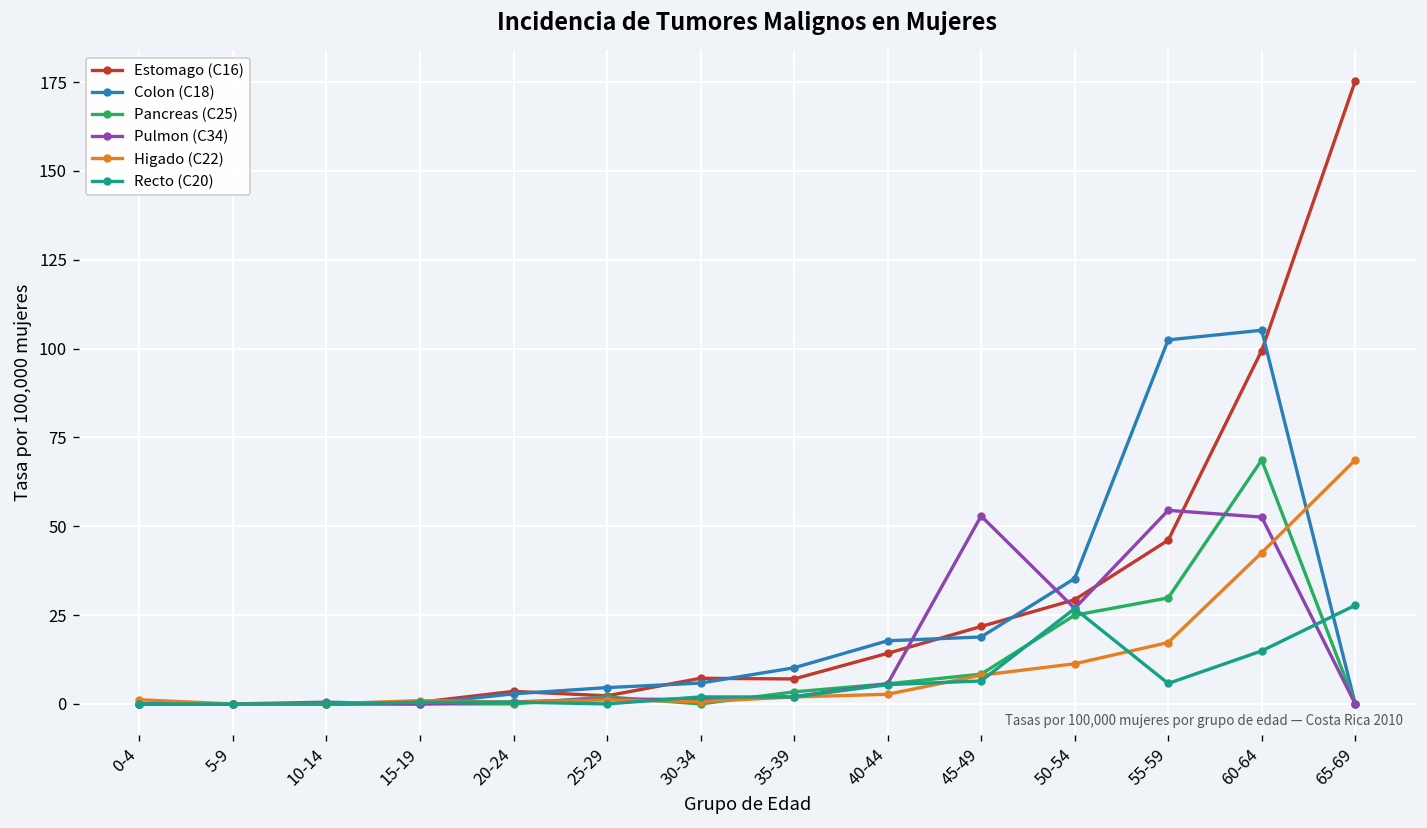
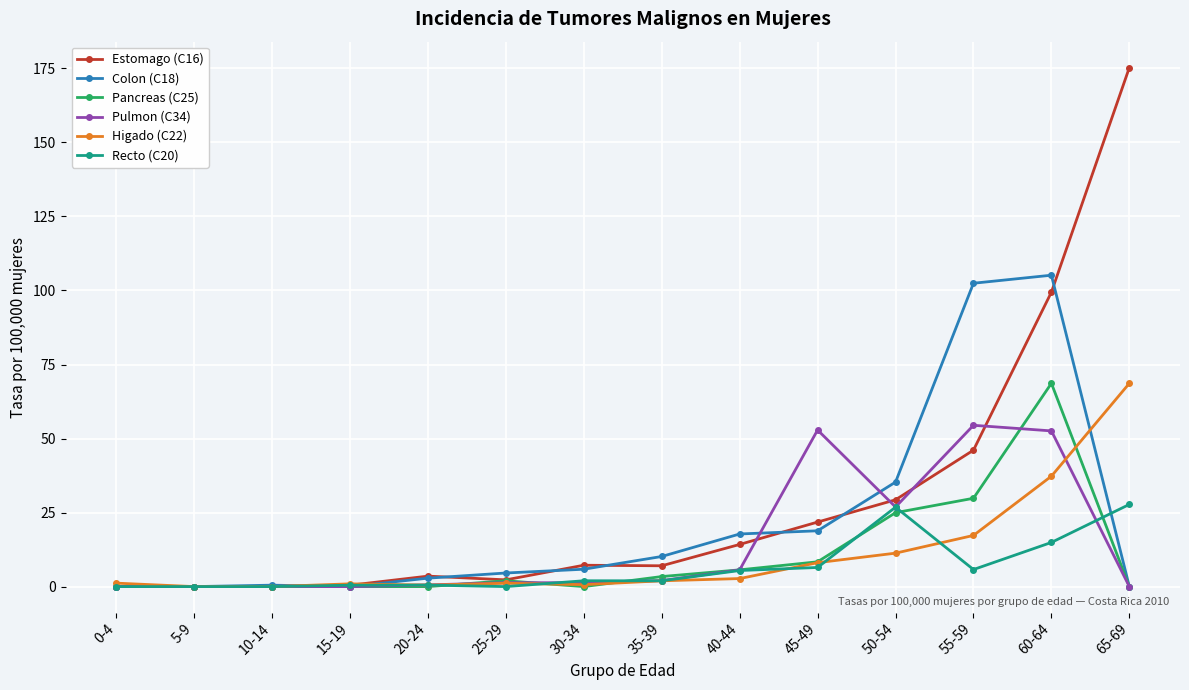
  {
    "Estomago (C16)": {
      "30-34": 7,
      "35-39": 7,
      "40-44": 14,
      "45-49": 22,
      "50-54": 29,
      "55-59": 46,
      "60-64": 99,
      "65-69": 175
    },
    "Colon (C18)": {
      "25-29": 5,
      "30-34": 6,
      "35-39": 10,
      "40-44": 18,
      "45-49": 19,
      "50-54": 35,
      "55-59": 102,
      "60-64": 105
    },
    "Pulmon (C34)": {
      "45-49": 53,
      "55-59": 54,
      "60-64": 53
    },
    "Higado (C22)": {
      "0-4": 1,
      "40-44": 3,
      "50-54": 11,
      "55-59": 17,
-     "60-64": 43,
+     "60-64": 37,
      "65-69": 69
    }
  }
